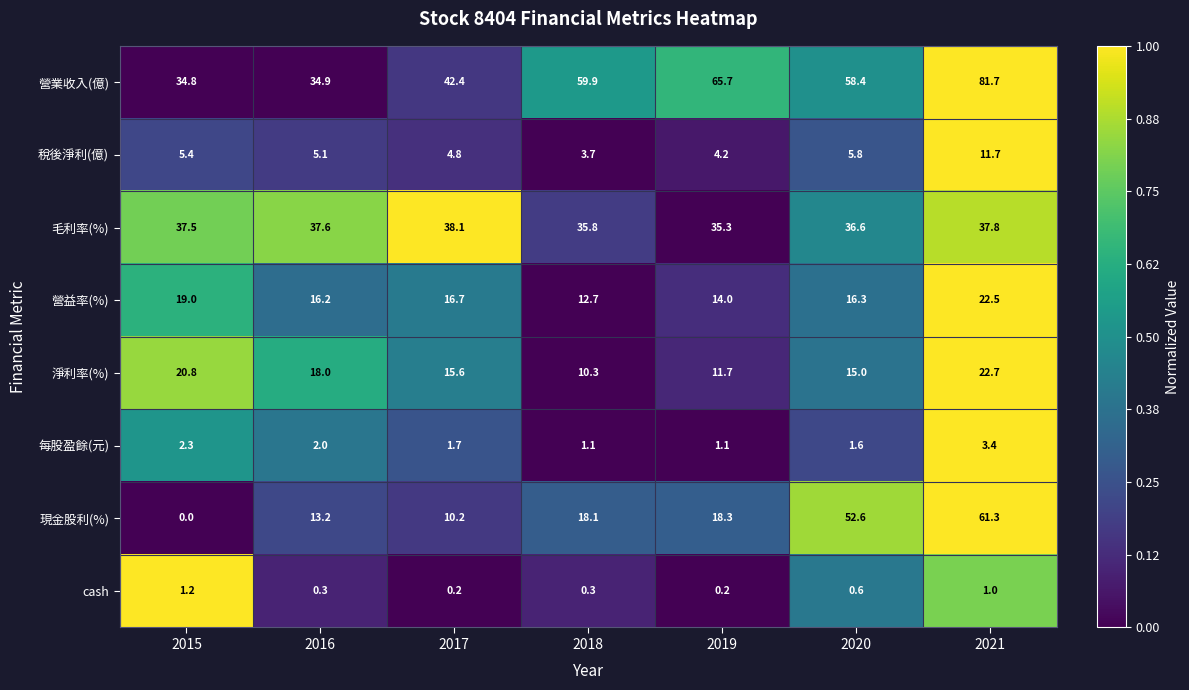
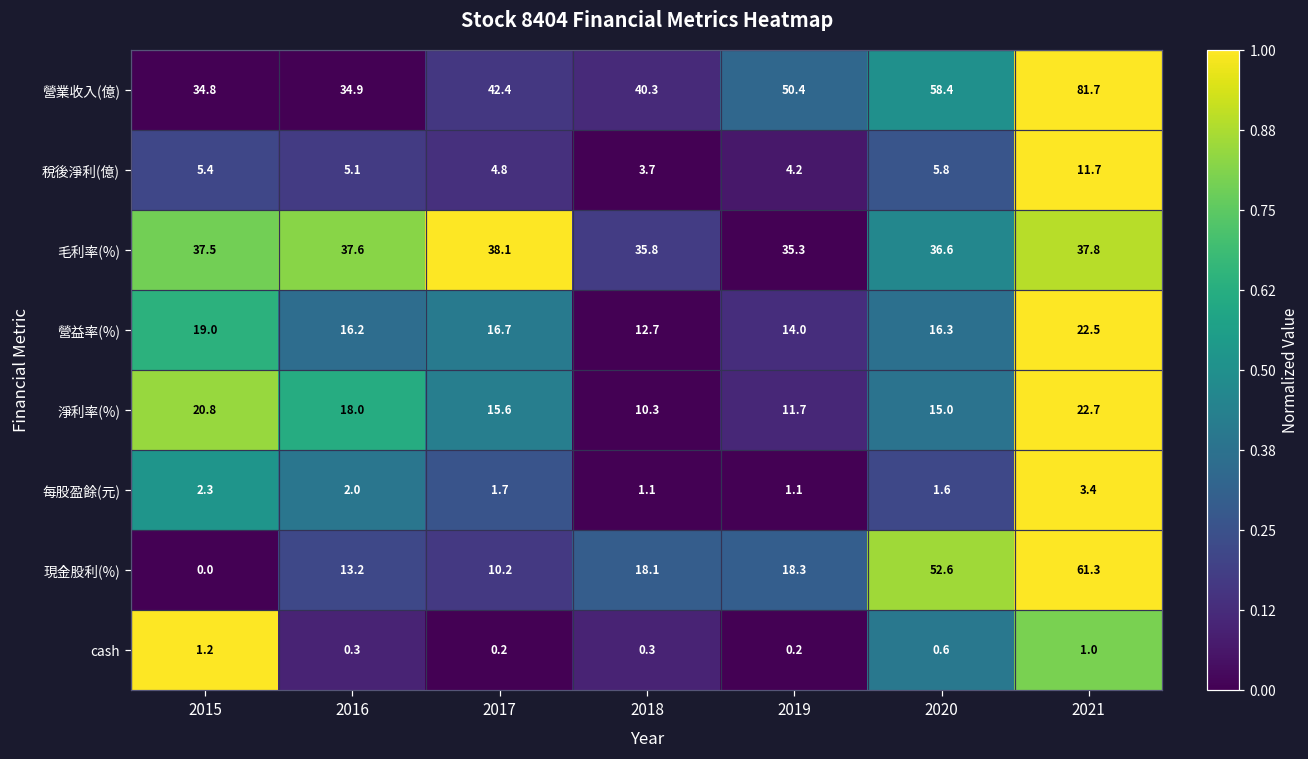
  {
    "營業收入(億)": {
      "2015": 34.8,
      "2016": 34.9,
      "2017": 42.4,
-     "2018": 59.9,
-     "2019": 65.7,
+     "2018": 40.3,
+     "2019": 50.4,
      "2020": 58.4,
      "2021": 81.7
    },
    "稅後淨利(億)": {
      "2015": 5.4,
      "2016": 5.1,
      "2017": 4.8,
      "2018": 3.7,
      "2019": 4.2,
      "2020": 5.8,
      "2021": 11.7
    },
    "毛利率(%)": {
      "2015": 37.5,
      "2016": 37.6,
      "2017": 38.1,
      "2018": 35.8,
      "2019": 35.3,
      "2020": 36.6,
      "2021": 37.8
    },
    "營益率(%)": {
      "2015": 19.0,
      "2016": 16.2,
      "2017": 16.7,
      "2018": 12.7,
      "2019": 14.0,
      "2020": 16.3,
      "2021": 22.5
    },
    "淨利率(%)": {
      "2015": 20.8,
      "2016": 18.0,
      "2017": 15.6,
      "2018": 10.3,
      "2019": 11.7,
      "2020": 15.0,
      "2021": 22.7
    },
    "每股盈餘(元)": {
      "2015": 2.3,
      "2016": 2.0,
      "2017": 1.7,
      "2018": 1.1,
      "2019": 1.1,
      "2020": 1.6,
      "2021": 3.4
    },
    "現金股利(%)": {
      "2015": 0.0,
      "2016": 13.2,
      "2017": 10.2,
      "2018": 18.1,
      "2019": 18.3,
      "2020": 52.6,
      "2021": 61.3
    },
    "cash": {
      "2015": 1.2,
      "2016": 0.3,
      "2017": 0.2,
      "2018": 0.3,
      "2019": 0.2,
      "2020": 0.6,
      "2021": 1.0
    }
  }
